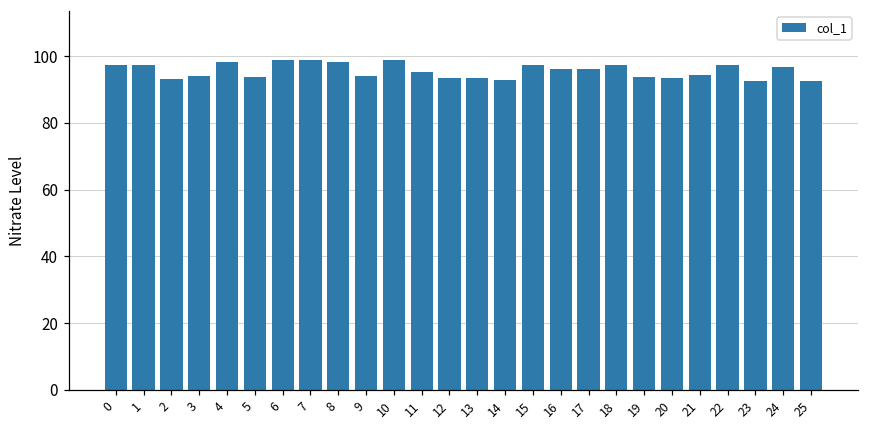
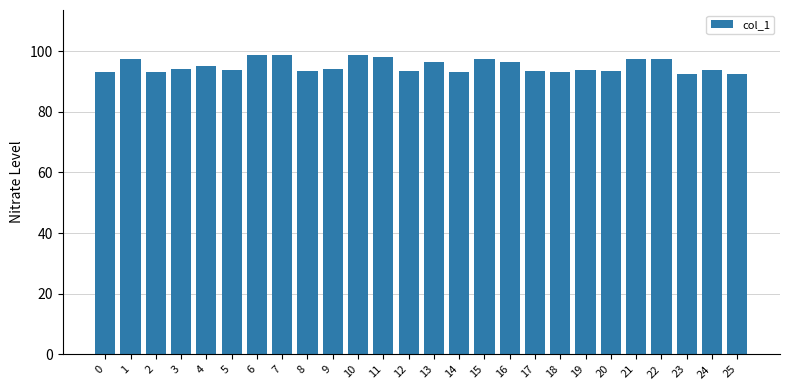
  {
-   "0": 98,
+   "0": 93,
    "1": 98,
    "2": 93,
    "3": 94,
-   "4": 98,
+   "4": 95,
    "5": 94,
    "6": 99,
    "7": 99,
-   "8": 98,
+   "8": 93,
    "9": 94,
    "10": 99,
-   "11": 95,
+   "11": 98,
    "12": 94,
-   "13": 93,
+   "13": 96,
    "14": 93,
    "15": 98,
    "16": 96,
-   "17": 96,
-   "18": 98,
+   "17": 93,
+   "18": 93,
    "19": 94,
    "20": 94,
-   "21": 94,
+   "21": 98,
    "22": 98,
    "23": 93,
-   "24": 97,
+   "24": 94,
    "25": 93
  }
